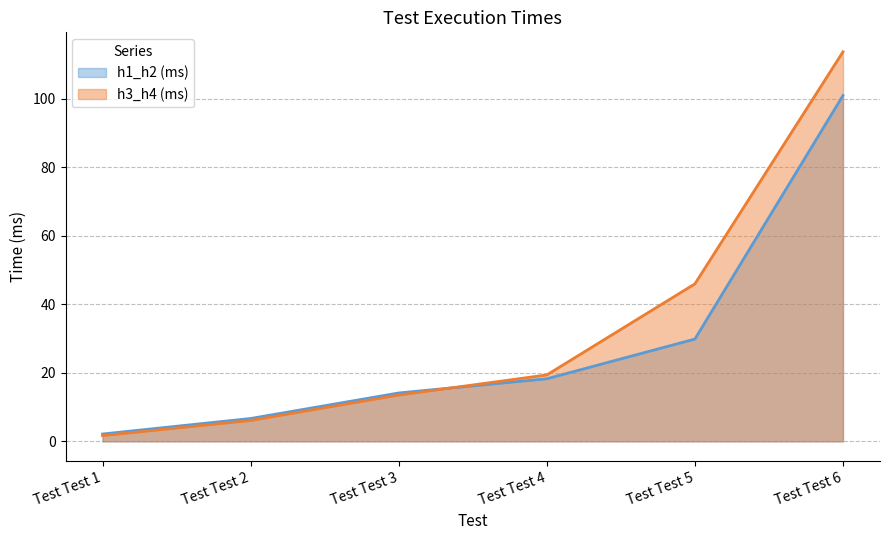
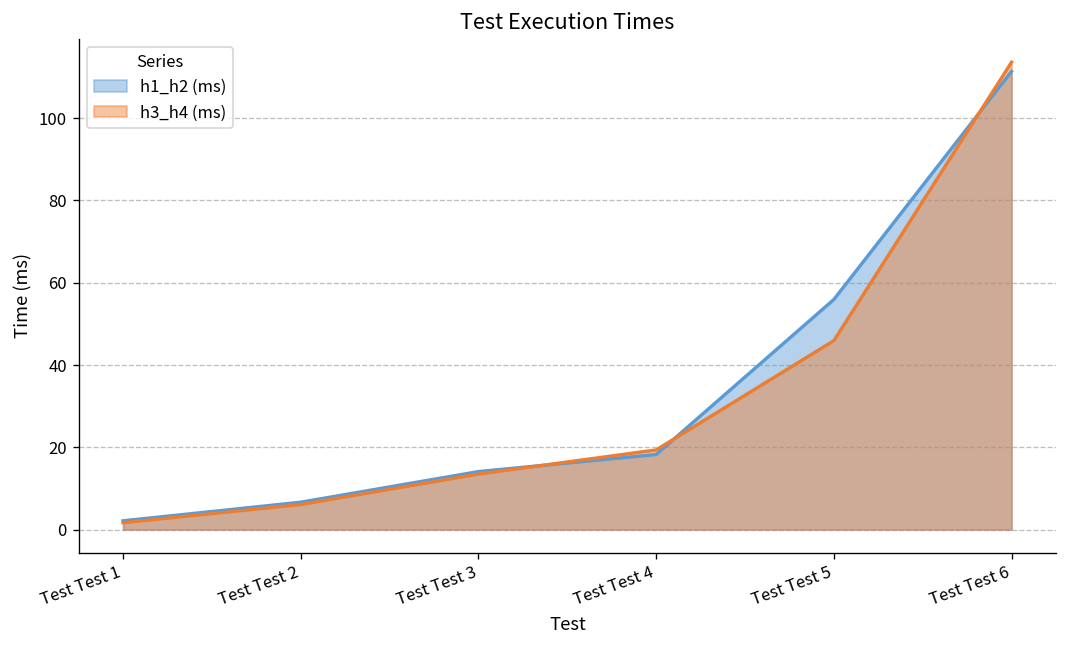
  {
    "h1_h2 (ms)": {
      "Test Test 4": 18,
-     "Test Test 5": 30,
-     "Test Test 6": 101
+     "Test Test 5": 56,
+     "Test Test 6": 111
    },
    "h3_h4 (ms)": {
      "Test Test 4": 19,
      "Test Test 5": 46,
      "Test Test 6": 114
    }
  }
